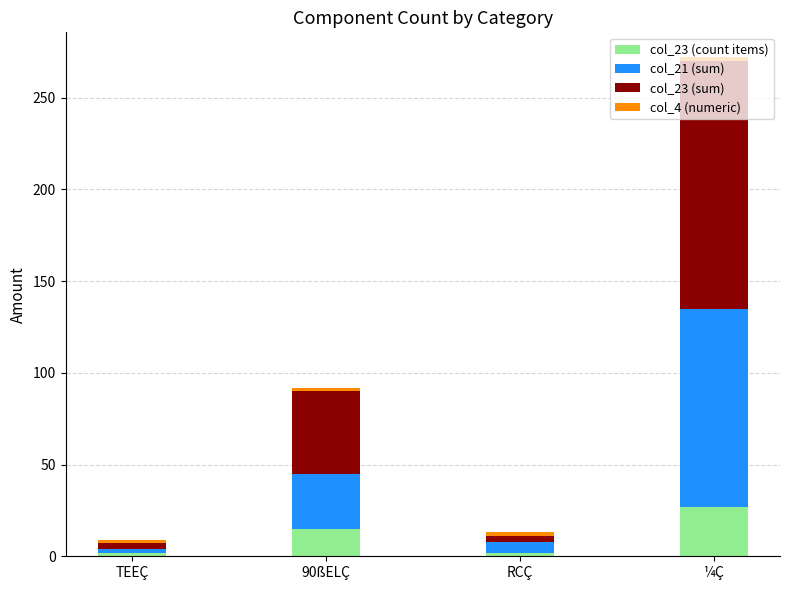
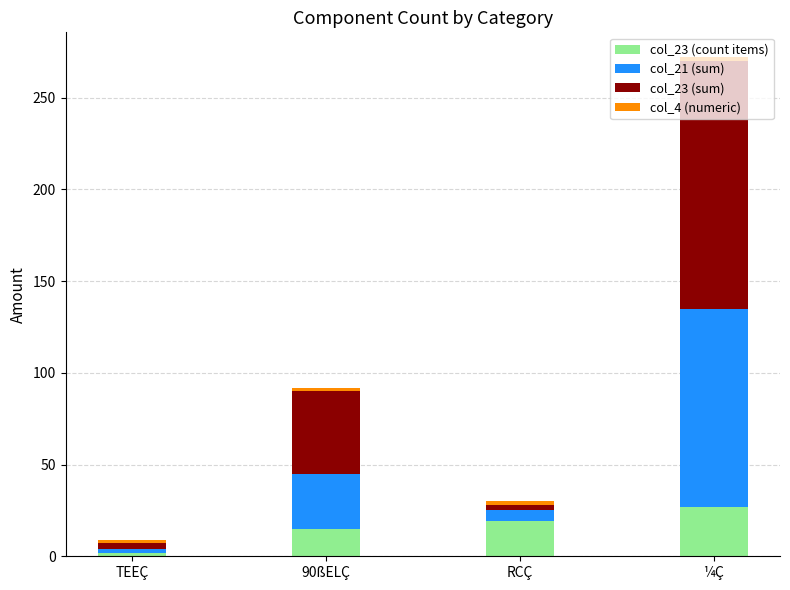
  {
    "col_23 (count items)": {
      "TEEÇ": 2,
      "90ßELÇ": 15,
-     "RCÇ": 2,
+     "RCÇ": 19,
      "¼Ç": 27
    },
    "col_21 (sum)": {
      "TEEÇ": 2,
      "90ßELÇ": 30,
      "RCÇ": 6,
      "¼Ç": 108
    },
    "col_23 (sum)": {
      "TEEÇ": 3,
      "90ßELÇ": 45,
      "RCÇ": 3
    },
    "col_4 (numeric)": {
      "TEEÇ": 2,
      "90ßELÇ": 2,
      "RCÇ": 2
    }
  }
